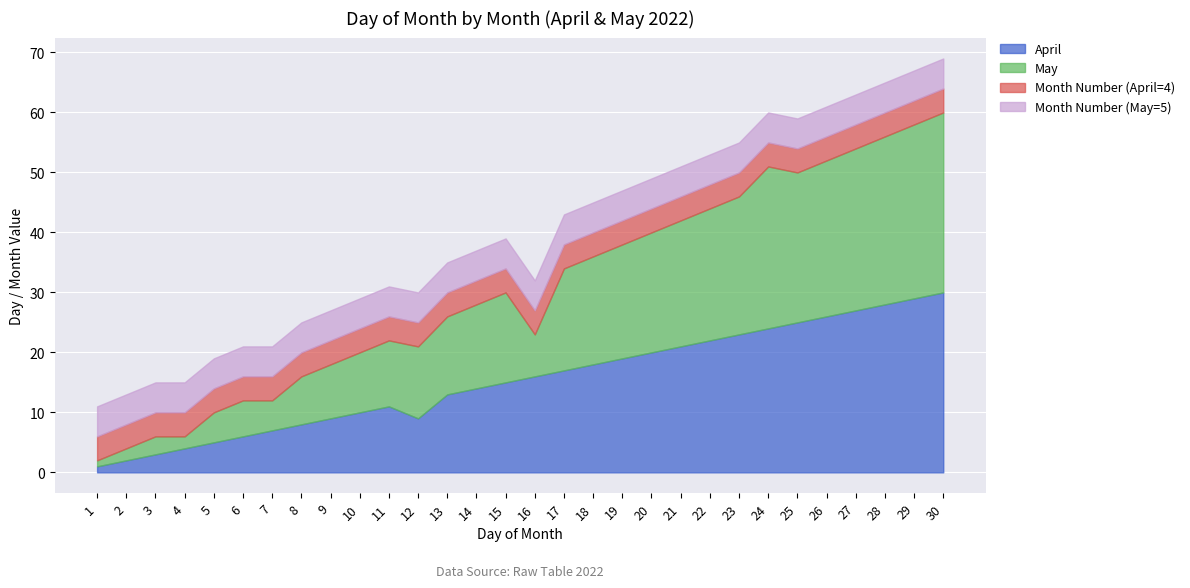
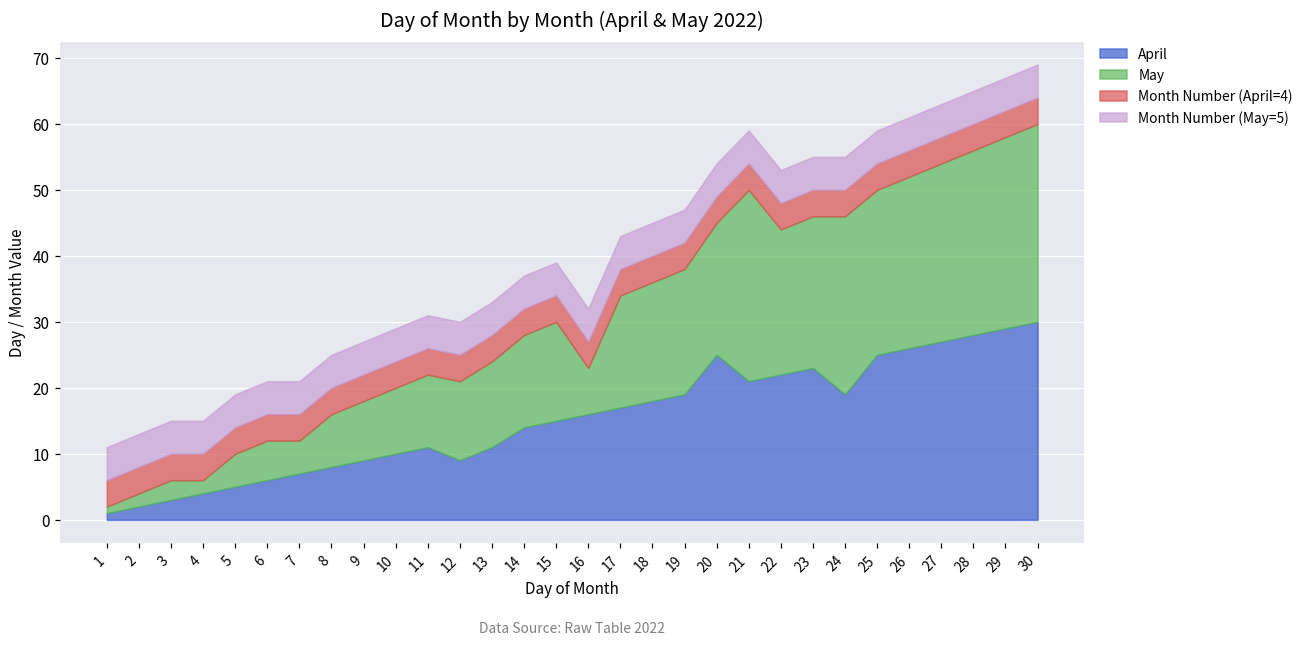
  {
    "April": {
      "1": 1,
      "2": 2,
      "3": 3,
      "4": 4,
      "5": 5,
      "6": 6,
      "7": 7,
      "8": 8,
      "9": 9,
      "10": 10,
      "11": 11,
      "12": 9,
-     "13": 13,
+     "13": 11,
      "14": 14,
      "15": 15,
      "16": 16,
      "17": 17,
      "18": 18,
      "19": 19,
-     "20": 20,
+     "20": 25,
      "21": 21,
      "22": 22,
      "23": 23,
-     "24": 24,
+     "24": 19,
      "25": 25,
      "26": 26,
      "27": 27,
      "28": 28,
      "29": 29,
      "30": 30
    },
    "May": {
      "1": 1,
      "2": 2,
      "3": 3,
      "4": 2,
      "5": 5,
      "6": 6,
      "7": 5,
      "8": 8,
      "9": 9,
      "10": 10,
      "11": 11,
      "12": 12,
      "13": 13,
      "14": 14,
      "15": 15,
      "16": 7,
      "17": 17,
      "18": 18,
      "19": 19,
      "20": 20,
-     "21": 21,
+     "21": 29,
      "22": 22,
      "23": 23,
      "24": 27,
      "25": 25,
      "26": 26,
      "27": 27,
      "28": 28,
      "29": 29,
      "30": 30
    },
    "Month Number (April=4)": {
      "1": 4,
      "2": 4,
      "3": 4,
      "4": 4,
      "5": 4,
      "6": 4,
      "7": 4,
      "8": 4,
      "9": 4,
      "10": 4,
      "11": 4,
      "12": 4,
      "13": 4,
      "14": 4,
      "15": 4,
      "16": 4,
      "17": 4,
      "18": 4,
      "19": 4,
      "20": 4,
      "21": 4,
      "22": 4,
      "23": 4,
      "24": 4,
      "25": 4,
      "26": 4,
      "27": 4,
      "28": 4,
      "29": 4,
      "30": 4
    },
    "Month Number (May=5)": {
      "1": 5,
      "2": 5,
      "3": 5,
      "4": 5,
      "5": 5,
      "6": 5,
      "7": 5,
      "8": 5,
      "9": 5,
      "10": 5,
      "11": 5,
      "12": 5,
      "13": 5,
      "14": 5,
      "15": 5,
      "16": 5,
      "17": 5,
      "18": 5,
      "19": 5,
      "20": 5,
      "21": 5,
      "22": 5,
      "23": 5,
      "24": 5,
      "25": 5,
      "26": 5,
      "27": 5,
      "28": 5,
      "29": 5,
      "30": 5
    }
  }
